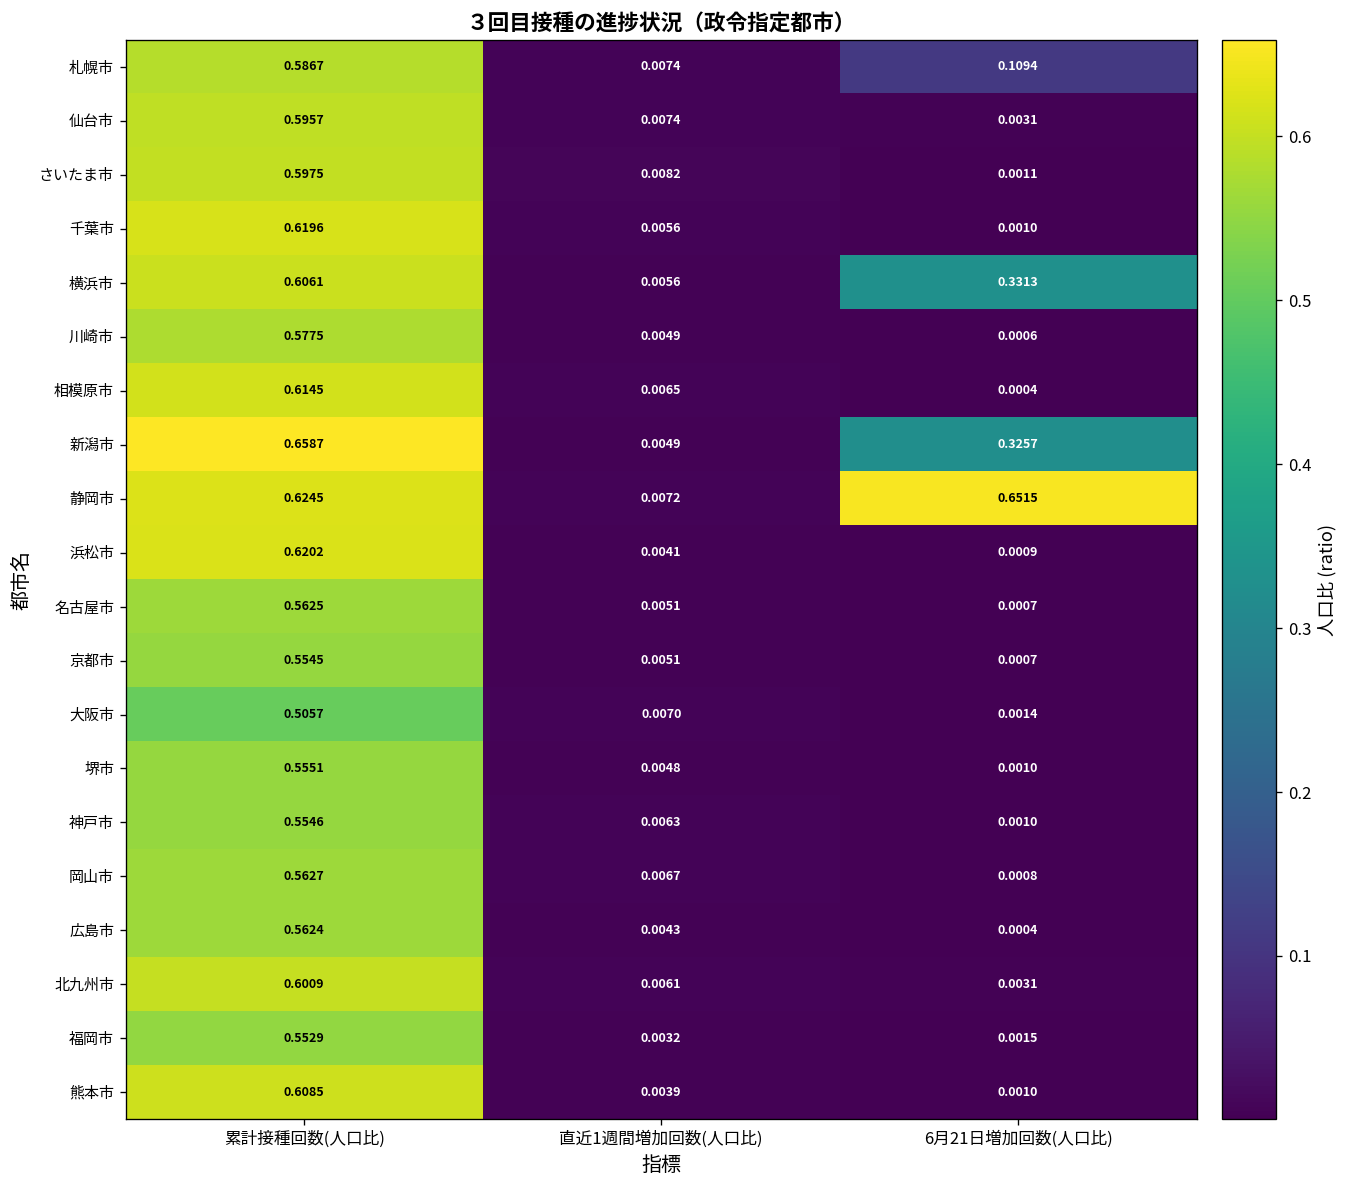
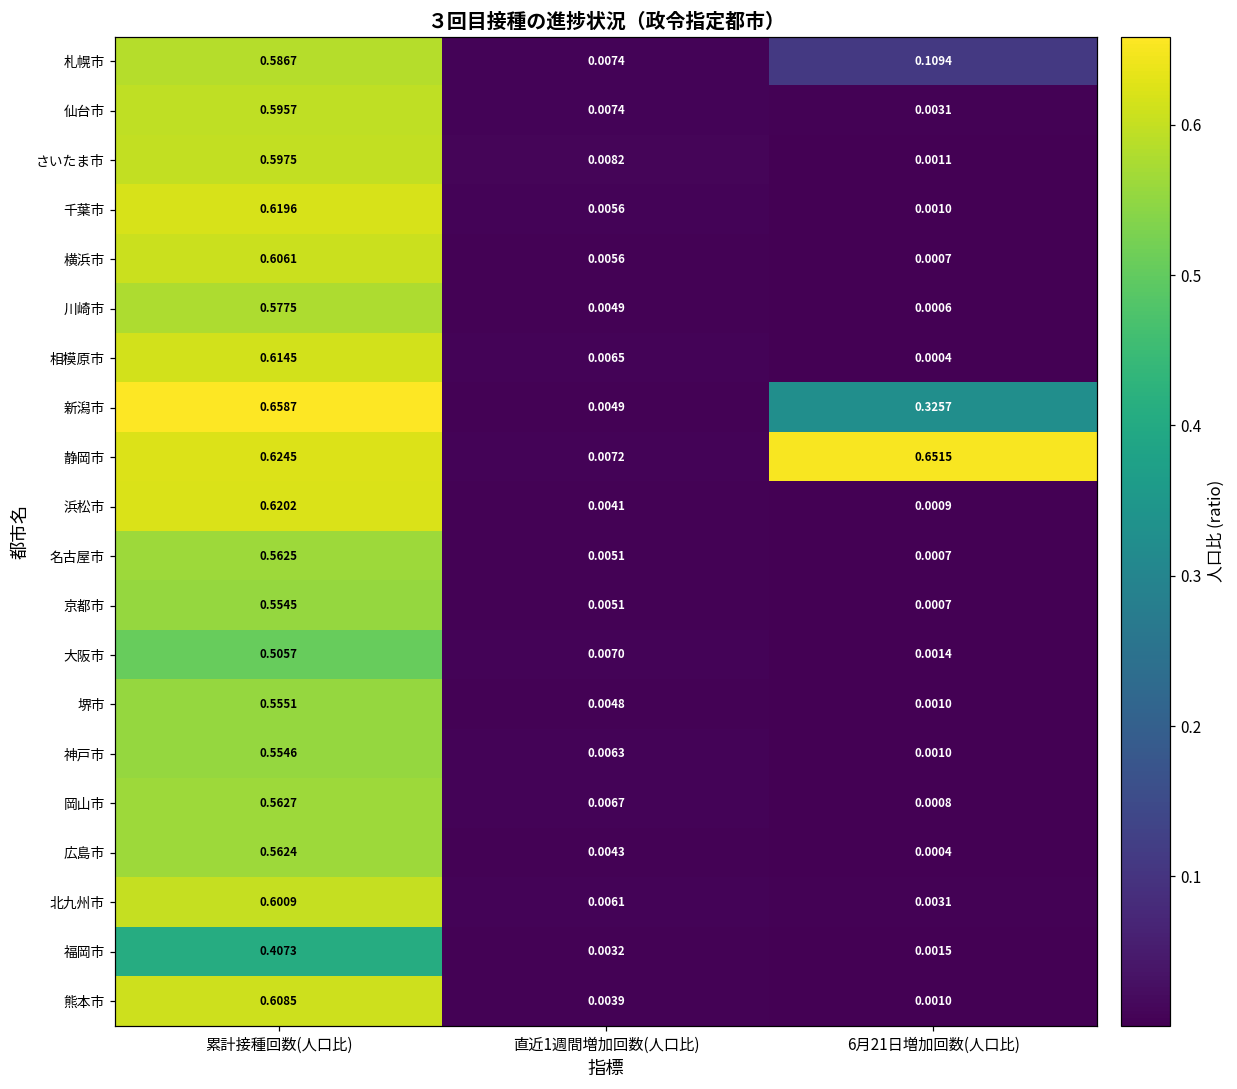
  {
    "札幌市": {
      "累計接種回数(人口比)": 0.5867,
      "直近1週間増加回数(人口比)": 0.0074,
      "6月21日増加回数(人口比)": 0.1094
    },
    "仙台市": {
      "累計接種回数(人口比)": 0.5957,
      "直近1週間増加回数(人口比)": 0.0074,
      "6月21日増加回数(人口比)": 0.0031
    },
    "さいたま市": {
      "累計接種回数(人口比)": 0.5975,
      "直近1週間増加回数(人口比)": 0.0082,
      "6月21日増加回数(人口比)": 0.0011
    },
    "千葉市": {
      "累計接種回数(人口比)": 0.6196,
      "直近1週間増加回数(人口比)": 0.0056,
      "6月21日増加回数(人口比)": 0.0010
    },
    "横浜市": {
      "累計接種回数(人口比)": 0.6061,
      "直近1週間増加回数(人口比)": 0.0056,
-     "6月21日増加回数(人口比)": 0.3313
+     "6月21日増加回数(人口比)": 0.0007
    },
    "川崎市": {
      "累計接種回数(人口比)": 0.5775,
      "直近1週間増加回数(人口比)": 0.0049,
      "6月21日増加回数(人口比)": 0.0006
    },
    "相模原市": {
      "累計接種回数(人口比)": 0.6145,
      "直近1週間増加回数(人口比)": 0.0065,
      "6月21日増加回数(人口比)": 0.0004
    },
    "新潟市": {
      "累計接種回数(人口比)": 0.6587,
      "直近1週間増加回数(人口比)": 0.0049,
      "6月21日増加回数(人口比)": 0.3257
    },
    "静岡市": {
      "累計接種回数(人口比)": 0.6245,
      "直近1週間増加回数(人口比)": 0.0072,
      "6月21日増加回数(人口比)": 0.6515
    },
    "浜松市": {
      "累計接種回数(人口比)": 0.6202,
      "直近1週間増加回数(人口比)": 0.0041,
      "6月21日増加回数(人口比)": 0.0009
    },
    "名古屋市": {
      "累計接種回数(人口比)": 0.5625,
      "直近1週間増加回数(人口比)": 0.0051,
      "6月21日増加回数(人口比)": 0.0007
    },
    "京都市": {
      "累計接種回数(人口比)": 0.5545,
      "直近1週間増加回数(人口比)": 0.0051,
      "6月21日増加回数(人口比)": 0.0007
    },
    "大阪市": {
      "累計接種回数(人口比)": 0.5057,
      "直近1週間増加回数(人口比)": 0.0070,
      "6月21日増加回数(人口比)": 0.0014
    },
    "堺市": {
      "累計接種回数(人口比)": 0.5551,
      "直近1週間増加回数(人口比)": 0.0048,
      "6月21日増加回数(人口比)": 0.0010
    },
    "神戸市": {
      "累計接種回数(人口比)": 0.5546,
      "直近1週間増加回数(人口比)": 0.0063,
      "6月21日増加回数(人口比)": 0.0010
    },
    "岡山市": {
      "累計接種回数(人口比)": 0.5627,
      "直近1週間増加回数(人口比)": 0.0067,
      "6月21日増加回数(人口比)": 0.0008
    },
    "広島市": {
      "累計接種回数(人口比)": 0.5624,
      "直近1週間増加回数(人口比)": 0.0043,
      "6月21日増加回数(人口比)": 0.0004
    },
    "北九州市": {
      "累計接種回数(人口比)": 0.6009,
      "直近1週間増加回数(人口比)": 0.0061,
      "6月21日増加回数(人口比)": 0.0031
    },
    "福岡市": {
-     "累計接種回数(人口比)": 0.5529,
+     "累計接種回数(人口比)": 0.4073,
      "直近1週間増加回数(人口比)": 0.0032,
      "6月21日増加回数(人口比)": 0.0015
    },
    "熊本市": {
      "累計接種回数(人口比)": 0.6085,
      "直近1週間増加回数(人口比)": 0.0039,
      "6月21日増加回数(人口比)": 0.0010
    }
  }
